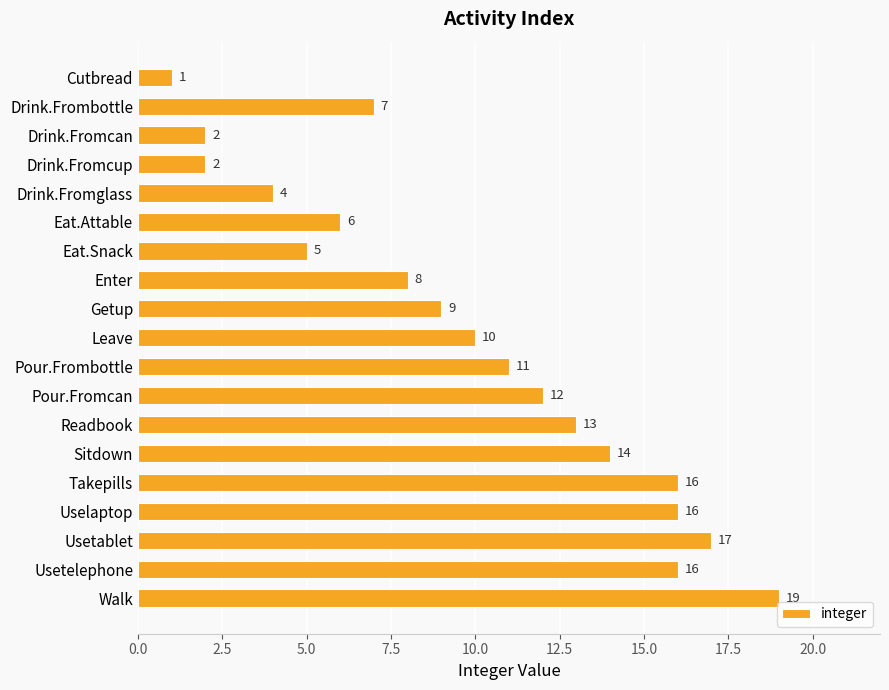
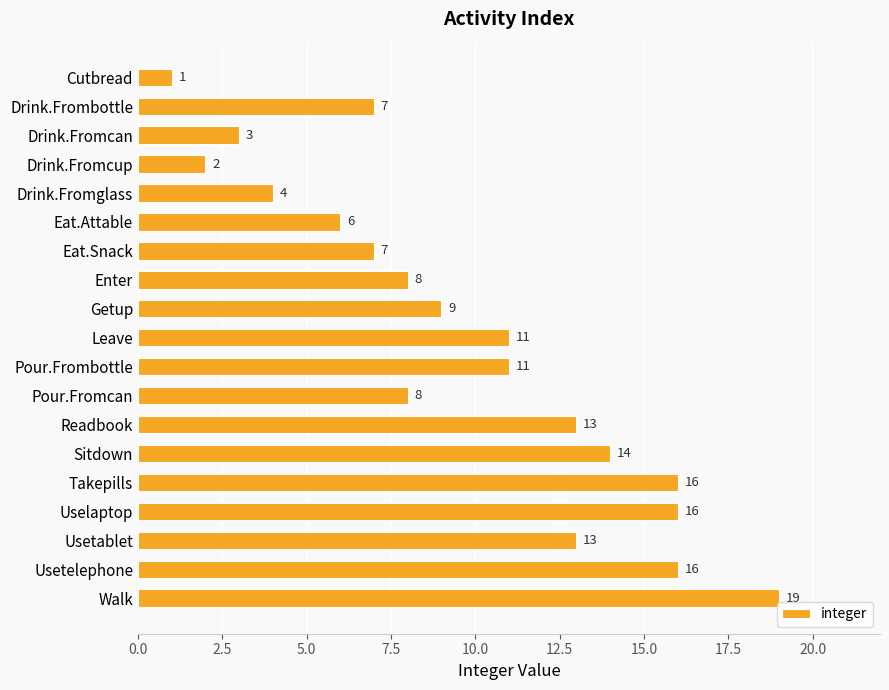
  {
    "Cutbread": 1,
    "Drink.Frombottle": 7,
-   "Drink.Fromcan": 2,
+   "Drink.Fromcan": 3,
    "Drink.Fromcup": 2,
    "Drink.Fromglass": 4,
    "Eat.Attable": 6,
-   "Eat.Snack": 5,
+   "Eat.Snack": 7,
    "Enter": 8,
    "Getup": 9,
-   "Leave": 10,
+   "Leave": 11,
    "Pour.Frombottle": 11,
-   "Pour.Fromcan": 12,
+   "Pour.Fromcan": 8,
    "Readbook": 13,
    "Sitdown": 14,
    "Takepills": 16,
    "Uselaptop": 16,
-   "Usetablet": 17,
+   "Usetablet": 13,
    "Usetelephone": 16
  }
